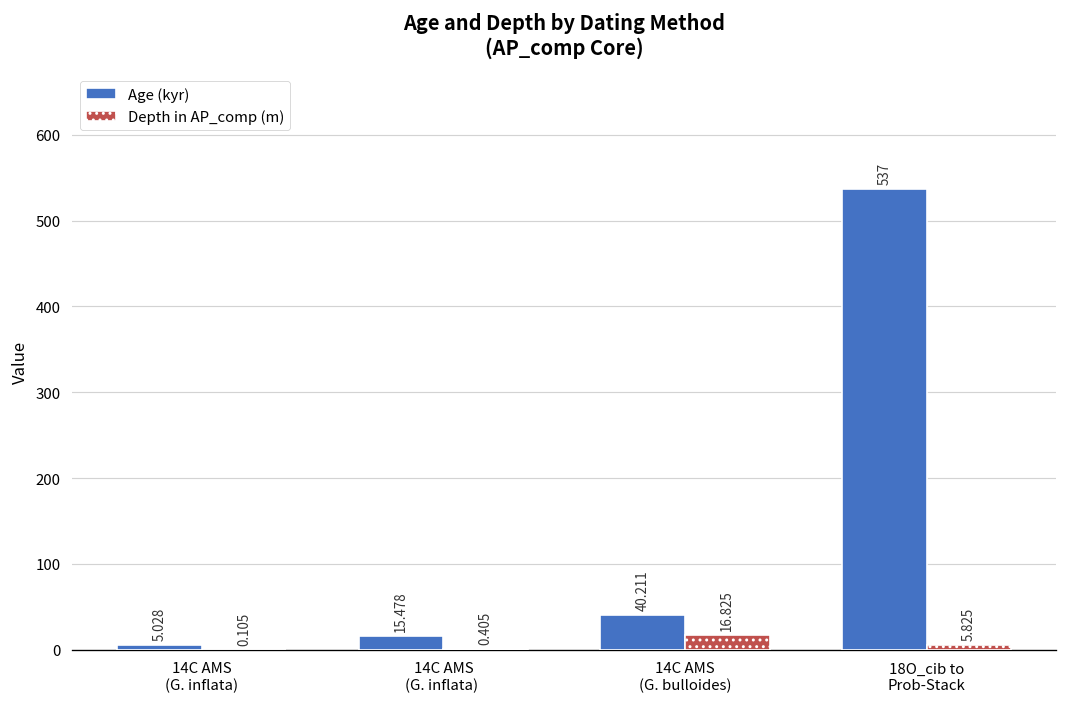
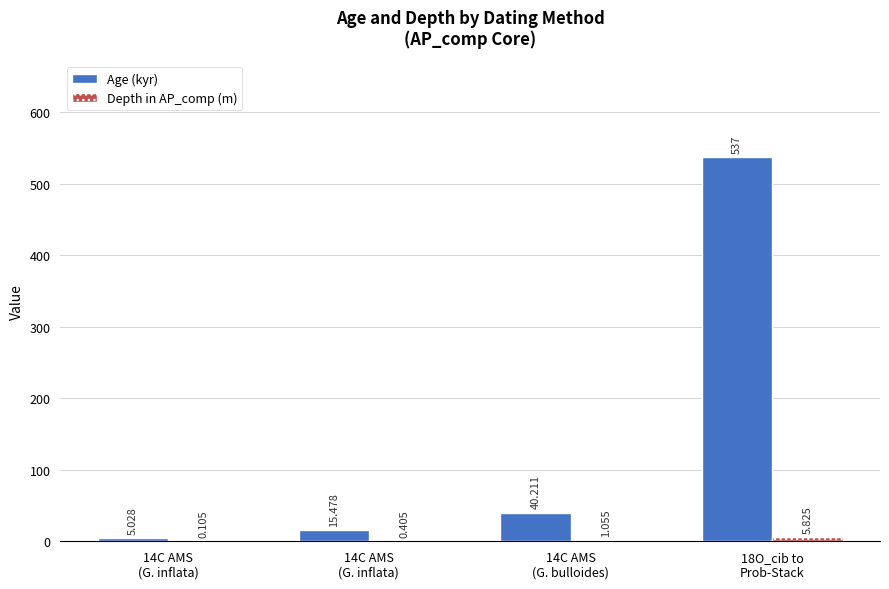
  {
    "Age (kyr)": {
      "14C AMS (G. bulloides)": 40.211,
      "18O_cib to Prob-Stack": 537
    },
    "Depth in AP_comp (m)": {
-     "14C AMS (G. bulloides)": 16.825,
+     "14C AMS (G. bulloides)": 1.055,
      "18O_cib to Prob-Stack": 5.825
    }
  }
